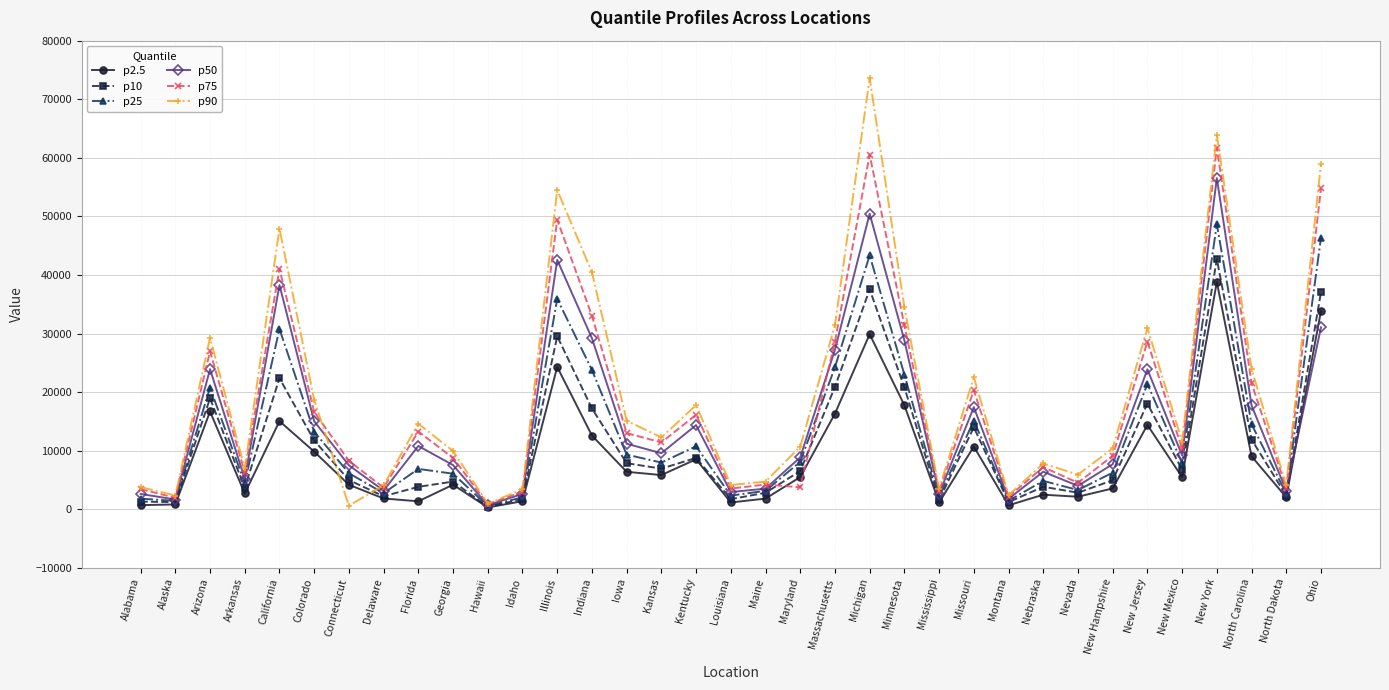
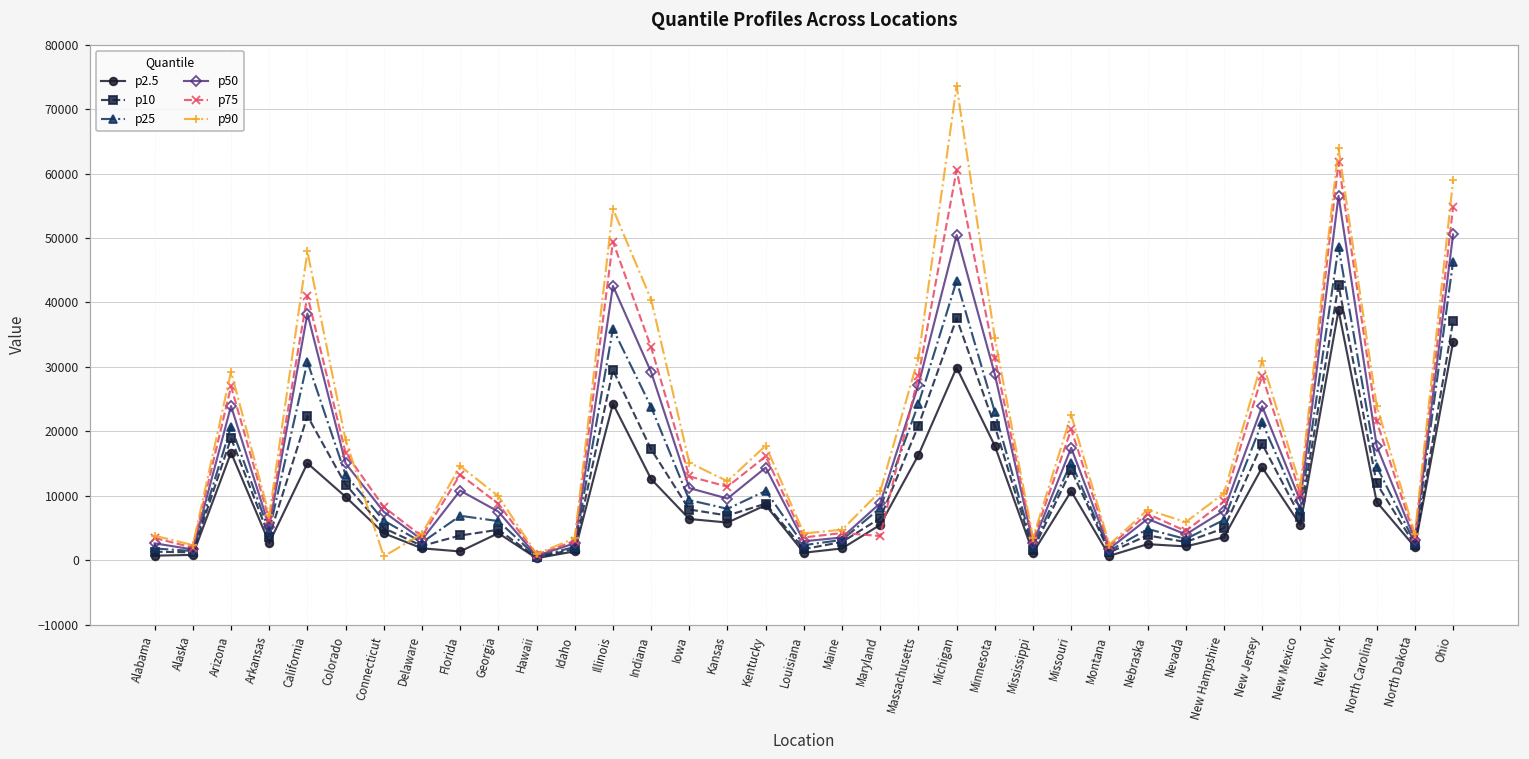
  {
    "p50": {
      "Alabama": 3000,
      "Arizona": 24000,
      "Arkansas": 5000,
      "California": 38000,
      "Colorado": 15000,
      "Connecticut": 8000,
      "Delaware": 3000,
      "Florida": 11000,
      "Georgia": 8000,
      "Illinois": 43000,
      "Indiana": 29000,
      "Iowa": 11000,
      "Kansas": 10000,
      "Kentucky": 14000,
      "Louisiana": 3000,
      "Maryland": 9000,
      "Massachusetts": 27000,
      "Michigan": 50000,
      "Minnesota": 29000,
      "Mississippi": 3000,
      "Missouri": 17000,
      "Nebraska": 6000,
      "Nevada": 4000,
      "New Hampshire": 8000,
      "New Jersey": 24000,
      "New Mexico": 9000,
      "New York": 57000,
      "North Carolina": 18000,
      "North Dakota": 3000,
-     "Ohio": 31000
+     "Ohio": 51000
    },
    "p75": {
      "Arizona": 27000,
      "Arkansas": 6000,
      "California": 41000,
      "Colorado": 17000,
      "Connecticut": 8000,
      "Florida": 13000,
      "Georgia": 9000,
      "Illinois": 49000,
      "Indiana": 33000,
      "Iowa": 13000,
      "Kansas": 11000,
      "Kentucky": 16000,
      "Louisiana": 4000,
      "Maine": 4000,
      "Maryland": 4000,
      "Massachusetts": 29000,
      "Michigan": 61000,
      "Minnesota": 31000,
      "Missouri": 20000,
      "Nebraska": 7000,
      "Nevada": 5000,
      "New Hampshire": 9000,
      "New Jersey": 29000,
      "New Mexico": 10000,
      "New York": 62000,
      "North Carolina": 22000,
      "North Dakota": 4000,
      "Ohio": 55000
    },
    "p90": {
      "Arizona": 29000,
      "Arkansas": 7000,
      "California": 48000,
      "Colorado": 19000,
      "Connecticut": 1000,
      "Florida": 15000,
      "Georgia": 10000,
      "Illinois": 55000,
      "Indiana": 40000,
      "Iowa": 15000,
      "Kansas": 12000,
      "Kentucky": 18000,
      "Louisiana": 4000,
      "Maine": 5000,
      "Maryland": 11000,
      "Massachusetts": 31000,
      "Michigan": 74000,
      "Minnesota": 34000,
      "Missouri": 23000,
      "Nebraska": 8000,
      "Nevada": 6000,
      "New Hampshire": 10000,
      "New Jersey": 31000,
      "New Mexico": 12000,
      "New York": 64000,
      "North Carolina": 24000,
      "North Dakota": 4000,
      "Ohio": 59000
    }
  }
